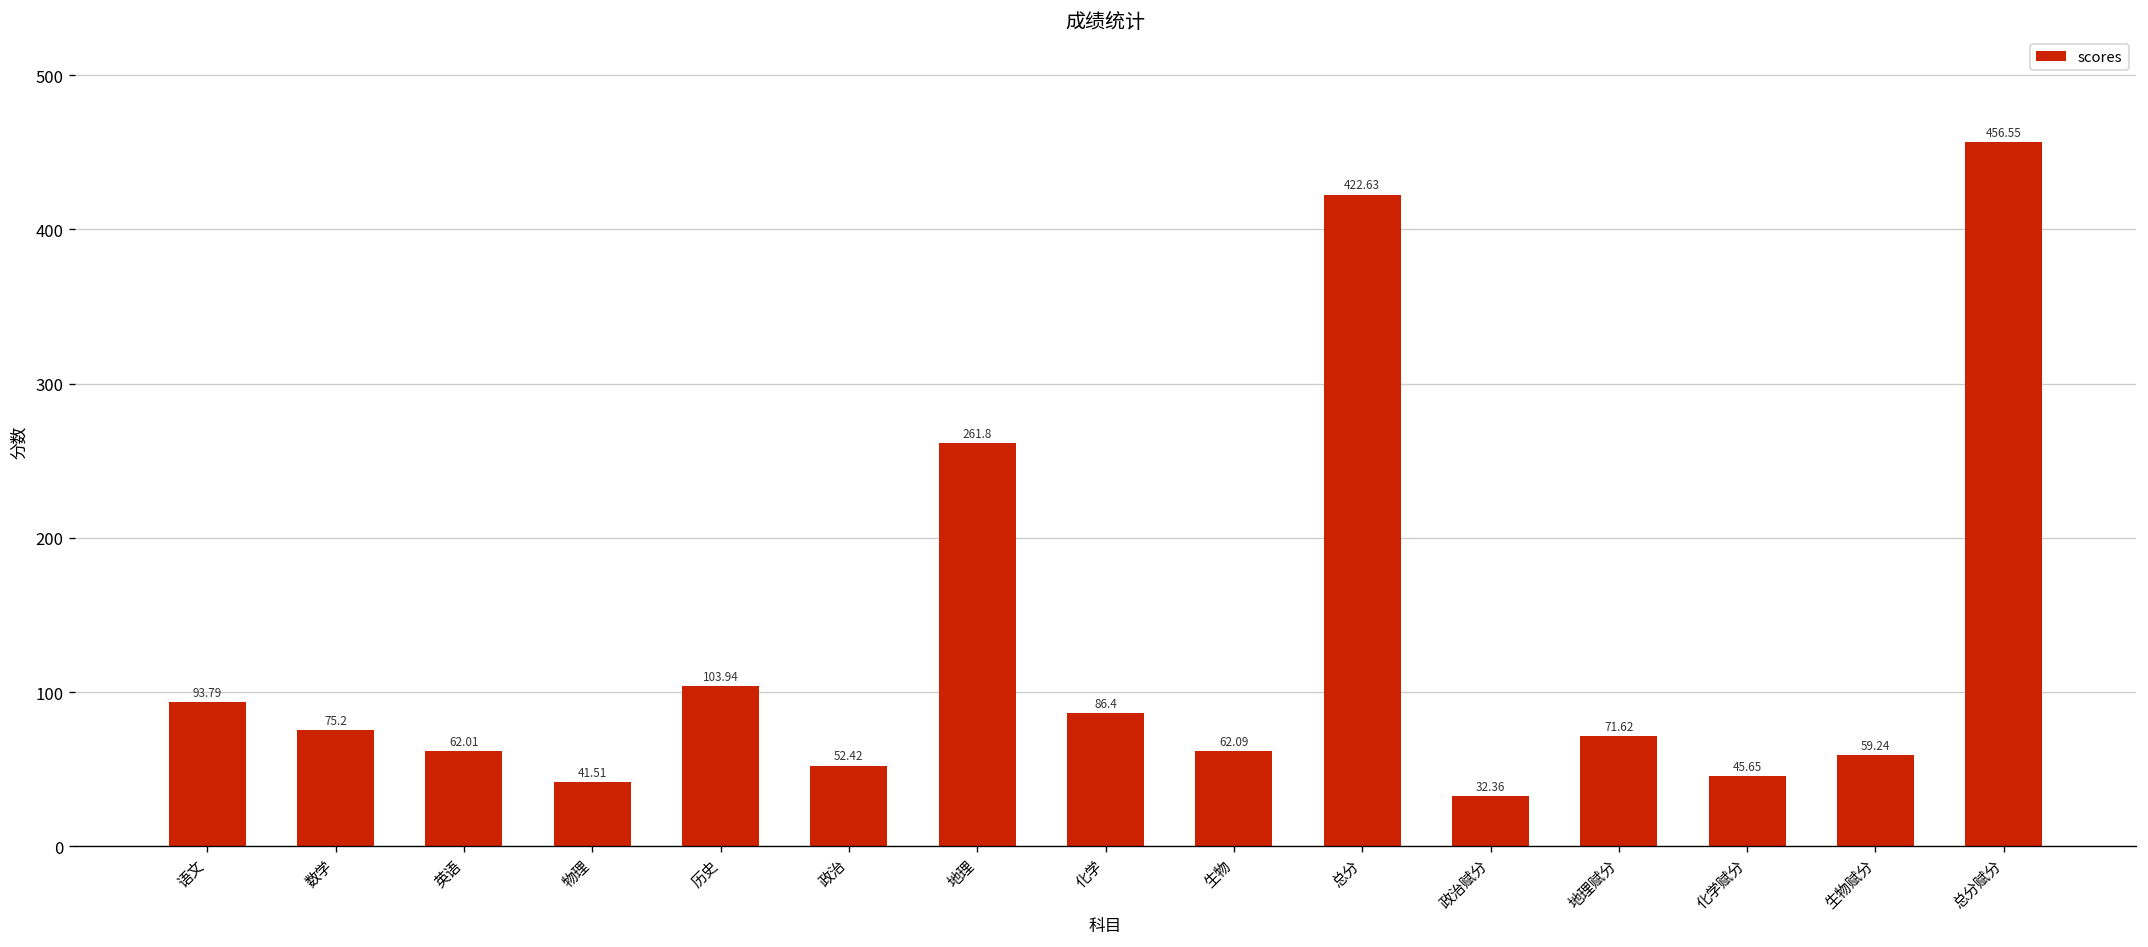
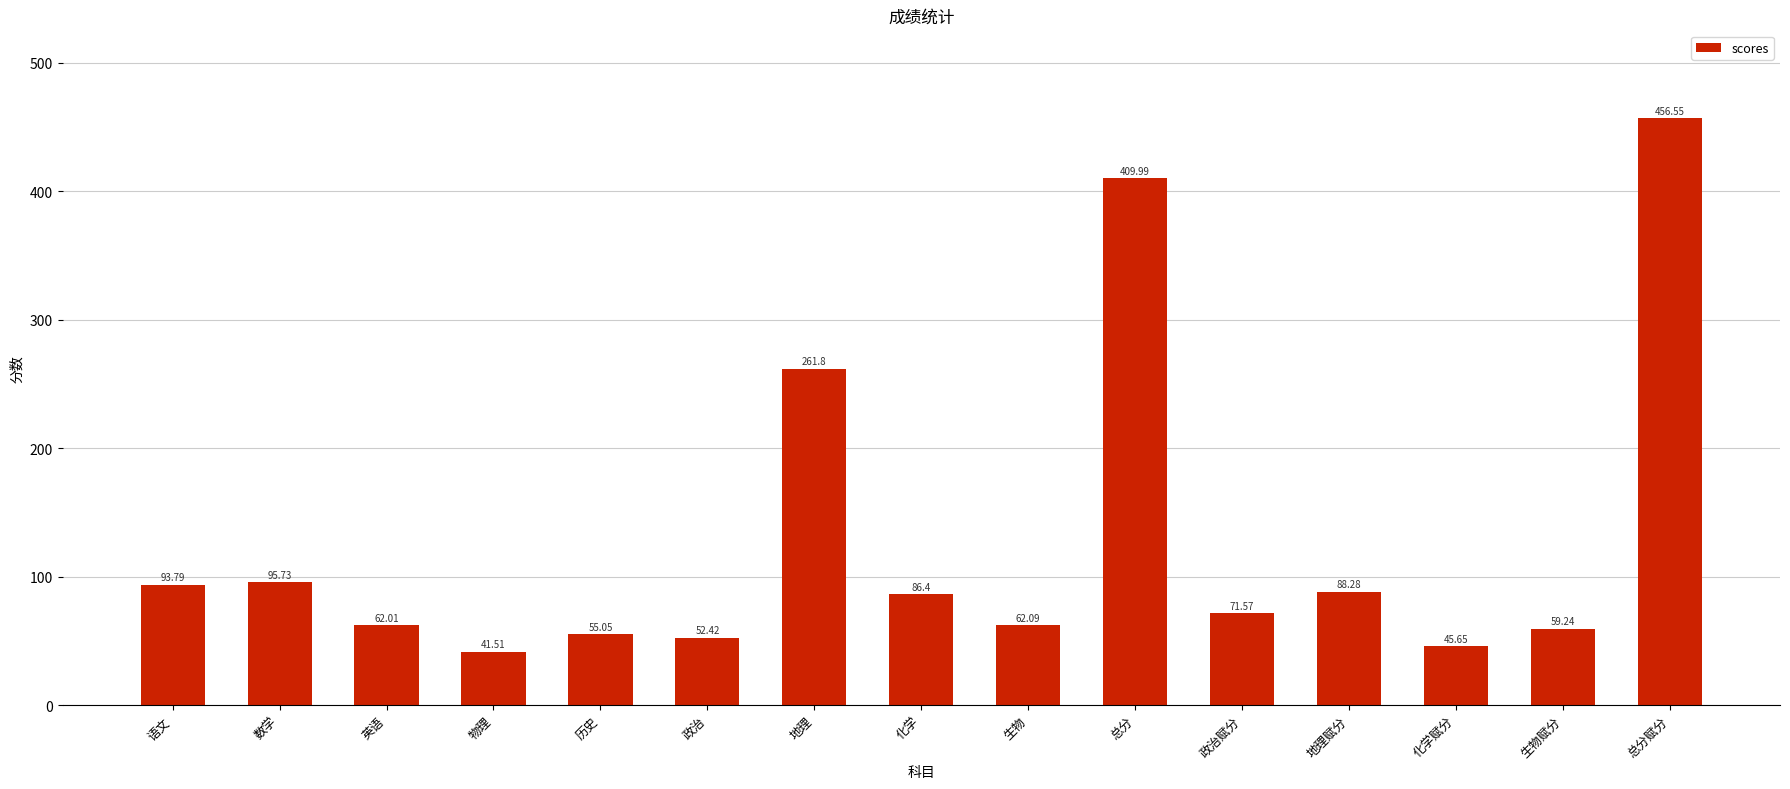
  {
    "语文": 93.79,
-   "数学": 75.2,
+   "数学": 95.73,
    "英语": 62.01,
    "物理": 41.51,
-   "历史": 103.94,
+   "历史": 55.05,
    "政治": 52.42,
    "地理": 261.8,
    "化学": 86.4,
    "生物": 62.09,
-   "总分": 422.63,
-   "政治赋分": 32.36,
-   "地理赋分": 71.62,
+   "总分": 409.99,
+   "政治赋分": 71.57,
+   "地理赋分": 88.28,
    "化学赋分": 45.65,
    "生物赋分": 59.24,
    "总分赋分": 456.55
  }
